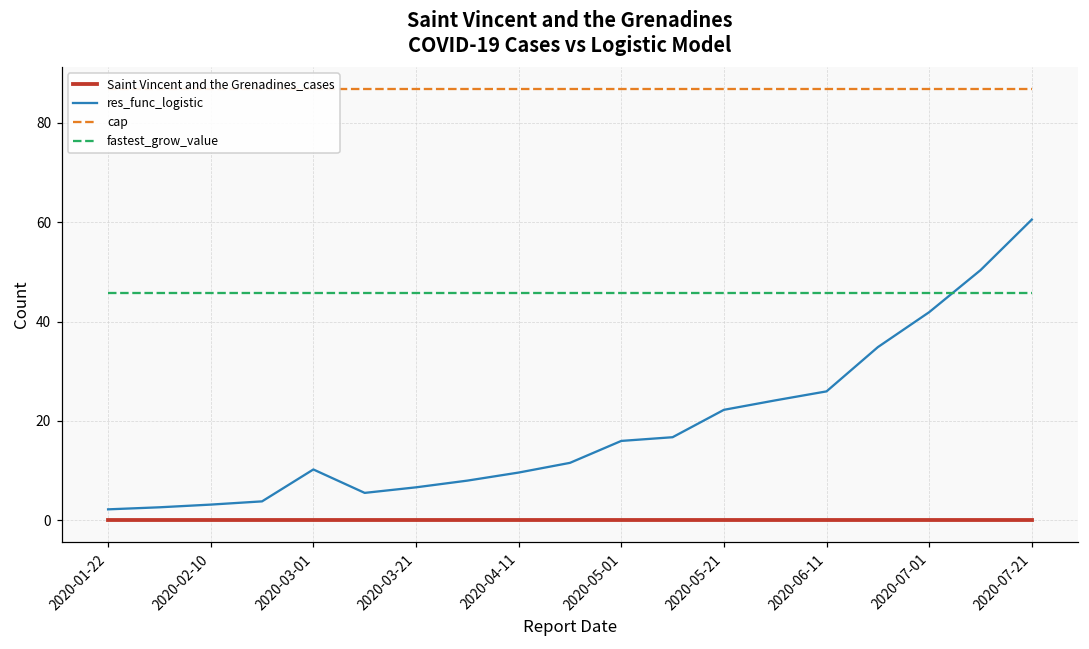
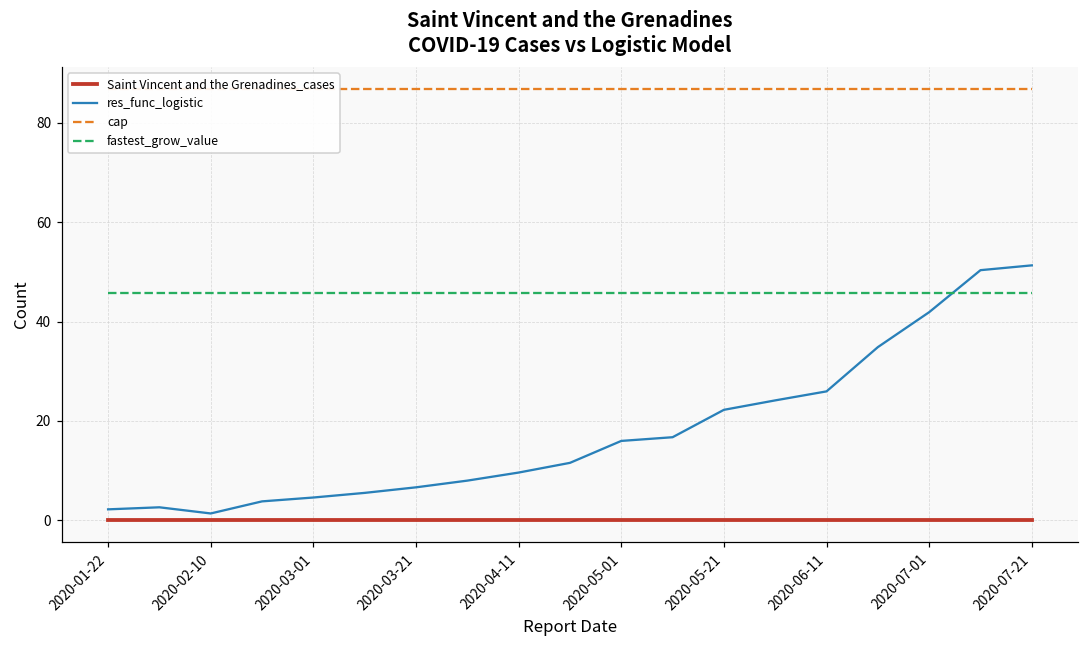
  {
    "Saint Vincent and the Grenadines_cases": {
      "2020-01-22": 0,
      "2020-02-10": 0,
      "2020-03-01": 0,
      "2020-03-21": 0,
      "2020-04-11": 0,
      "2020-05-01": 0,
      "2020-05-21": 0,
      "2020-06-11": 0,
      "2020-07-01": 0,
      "2020-07-21": 0
    },
    "res_func_logistic": {
      "2020-01-22": 2,
-     "2020-02-10": 3,
-     "2020-03-01": 10,
+     "2020-02-10": 1,
+     "2020-03-01": 5,
      "2020-03-21": 7,
      "2020-04-11": 10,
      "2020-05-01": 16,
      "2020-05-21": 22,
      "2020-06-11": 26,
      "2020-07-01": 42,
-     "2020-07-21": 61
+     "2020-07-21": 51
    },
    "cap": {
      "2020-03-21": 87,
      "2020-04-11": 87,
      "2020-05-01": 87,
      "2020-05-21": 87,
      "2020-06-11": 87,
      "2020-07-01": 87,
      "2020-07-21": 87
    },
    "fastest_grow_value": {
      "2020-01-22": 46,
      "2020-02-10": 46,
      "2020-03-01": 46,
      "2020-03-21": 46,
      "2020-04-11": 46,
      "2020-05-01": 46,
      "2020-05-21": 46,
      "2020-06-11": 46,
      "2020-07-01": 46,
      "2020-07-21": 46
    }
  }
